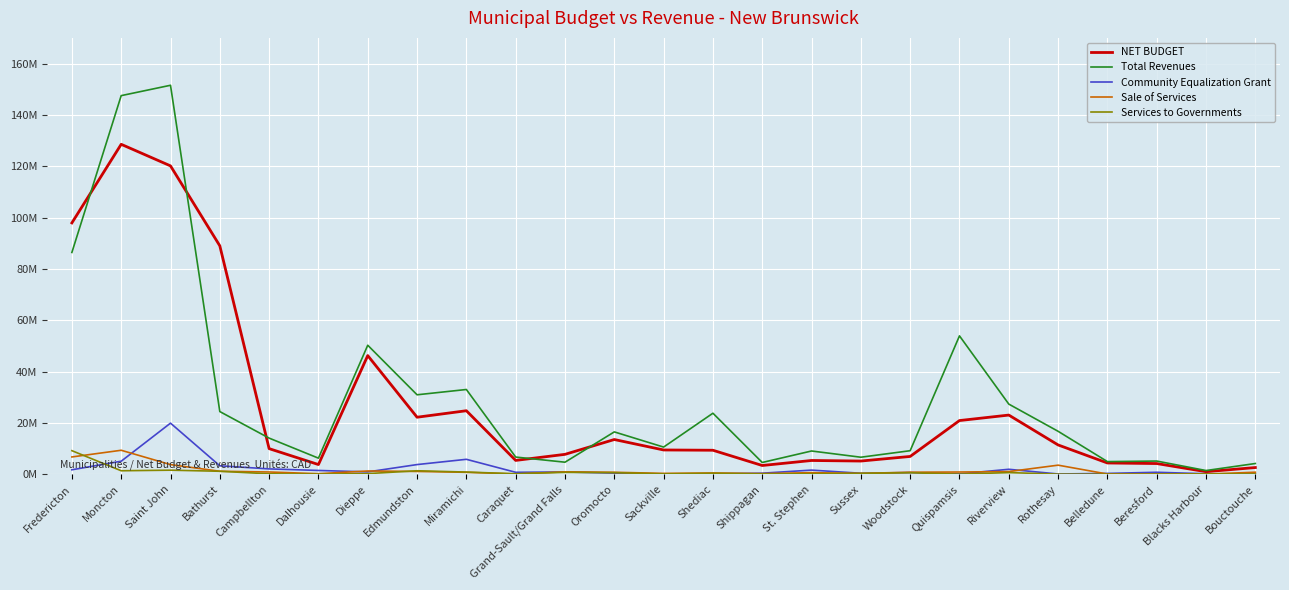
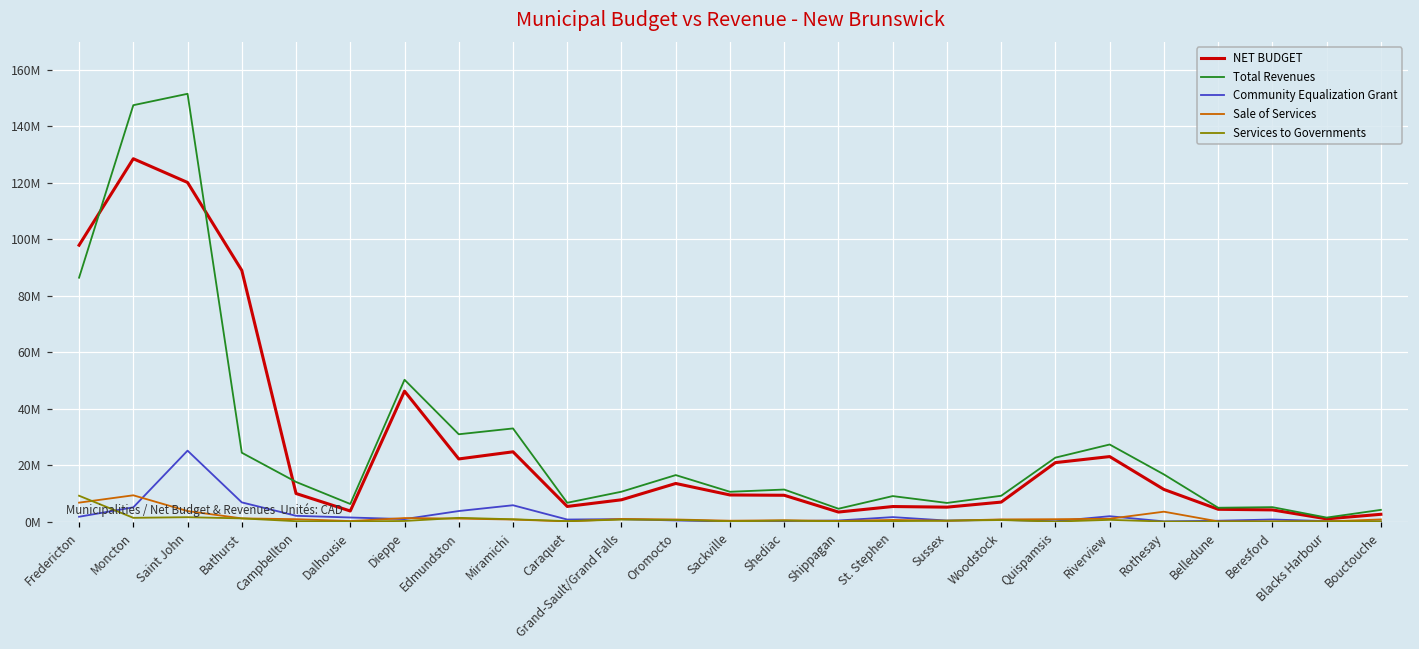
  {
    "NET BUDGET": {
      "Fredericton": 98000000,
      "Moncton": 129000000,
      "Saint John": 120000000,
      "Bathurst": 89000000,
      "Campbellton": 10000000,
      "Dalhousie": 4000000,
      "Dieppe": 46000000,
      "Edmundston": 22000000,
      "Miramichi": 25000000,
      "Caraquet": 5000000,
      "Grand-Sault/Grand Falls": 8000000,
      "Oromocto": 14000000,
      "Sackville": 9000000,
      "Shediac": 9000000,
      "Shippagan": 3000000,
      "St. Stephen": 5000000,
      "Sussex": 5000000,
      "Woodstock": 7000000,
      "Quispamsis": 21000000,
      "Riverview": 23000000,
      "Rothesay": 11000000,
      "Bouctouche": 3000000
    },
    "Total Revenues": {
      "Fredericton": 86000000,
      "Moncton": 148000000,
      "Saint John": 152000000,
      "Bathurst": 24000000,
      "Campbellton": 14000000,
      "Dalhousie": 6000000,
      "Dieppe": 50000000,
      "Edmundston": 31000000,
      "Miramichi": 33000000,
      "Caraquet": 7000000,
-     "Grand-Sault/Grand Falls": 5000000,
+     "Grand-Sault/Grand Falls": 11000000,
      "Oromocto": 17000000,
      "Sackville": 11000000,
-     "Shediac": 24000000,
+     "Shediac": 11000000,
      "Shippagan": 5000000,
      "St. Stephen": 9000000,
      "Sussex": 7000000,
      "Woodstock": 9000000,
-     "Quispamsis": 54000000,
+     "Quispamsis": 23000000,
      "Riverview": 27000000,
      "Rothesay": 17000000,
      "Bouctouche": 4000000
    },
    "Community Equalization Grant": {
      "Fredericton": 2000000,
      "Moncton": 5000000,
-     "Saint John": 20000000,
-     "Bathurst": 3000000,
+     "Saint John": 25000000,
+     "Bathurst": 7000000,
      "Campbellton": 2000000,
      "Dalhousie": 1000000,
      "Edmundston": 4000000,
      "Miramichi": 6000000,
      "St. Stephen": 2000000
    },
    "Sale of Services": {
      "Fredericton": 7000000,
      "Moncton": 9000000,
      "Saint John": 4000000,
      "Rothesay": 4000000
    },
    "Services to Governments": {
      "Fredericton": 9000000,
      "Moncton": 1000000,
      "Saint John": 2000000
    }
  }
